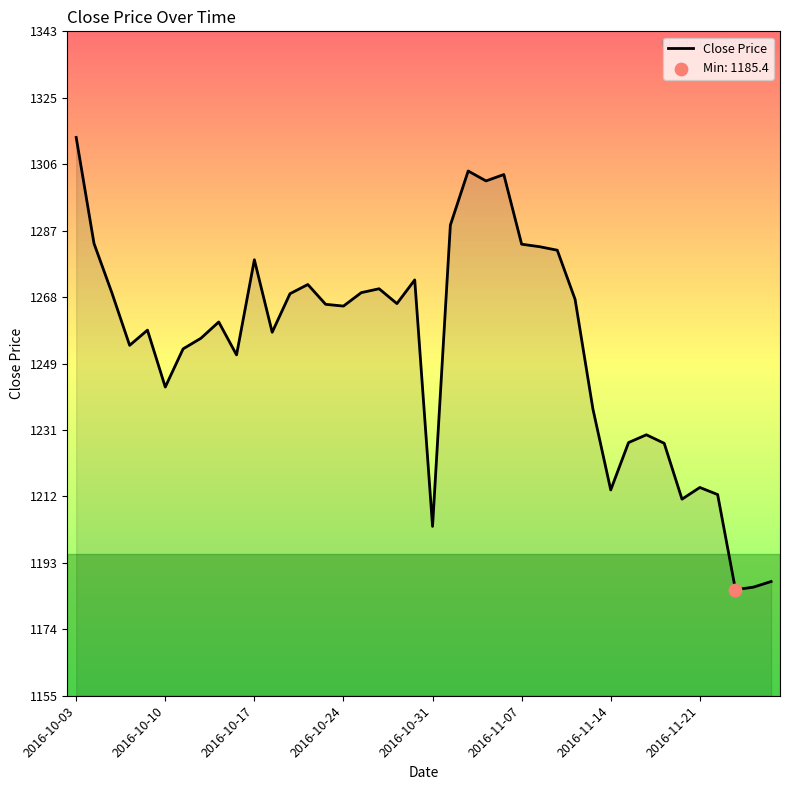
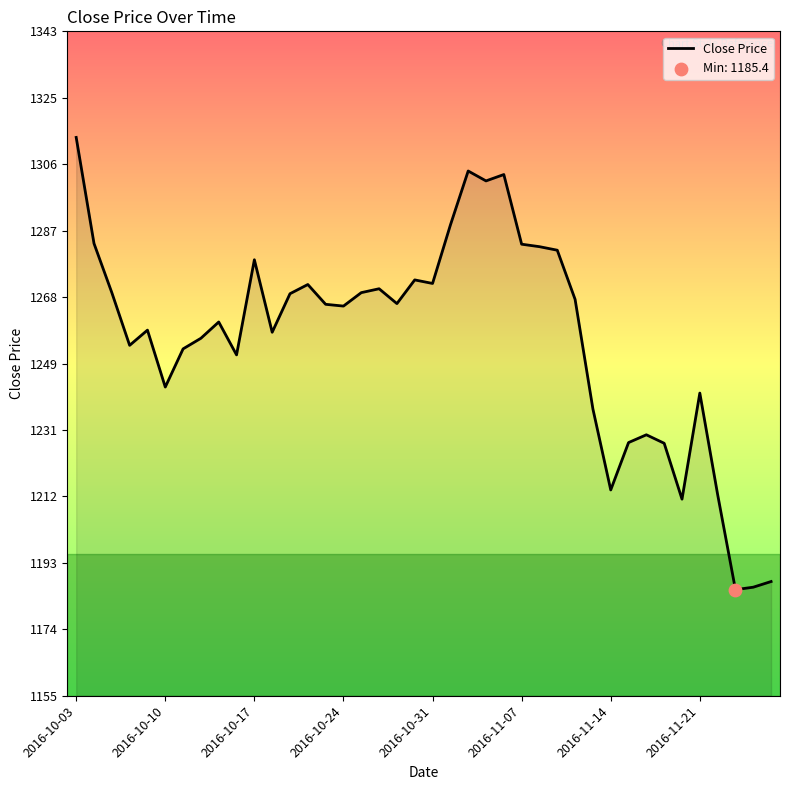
  {
    "Close Price": {
      "2016-10-03": 1313,
      "2016-10-10": 1243,
      "2016-10-17": 1279,
      "2016-10-24": 1266,
-     "2016-10-31": 1203,
+     "2016-10-31": 1272,
      "2016-11-07": 1283,
      "2016-11-14": 1214,
-     "2016-11-21": 1214
+     "2016-11-21": 1241
    }
  }
